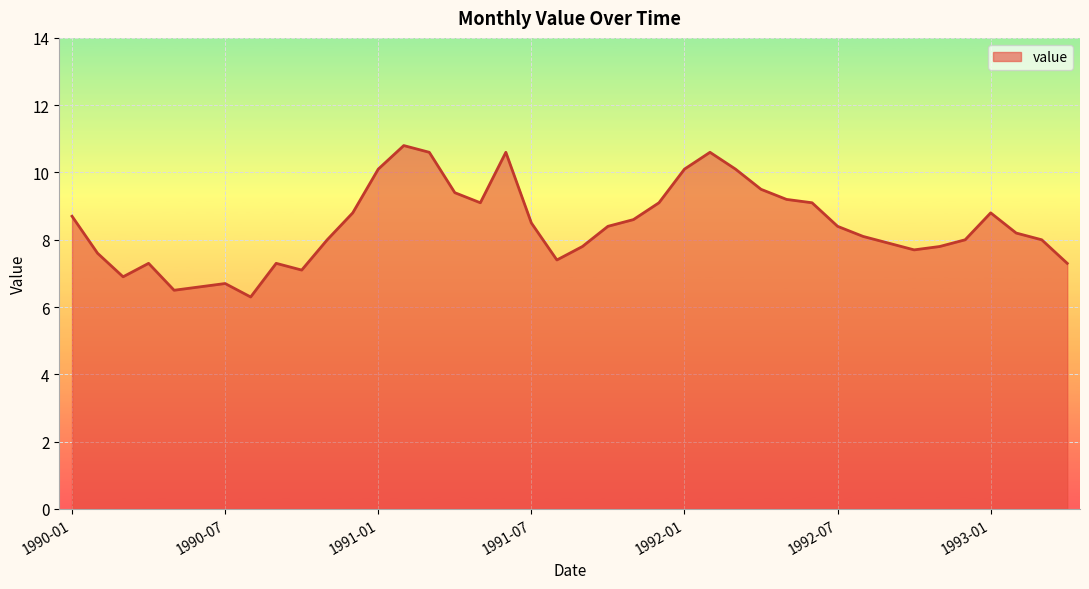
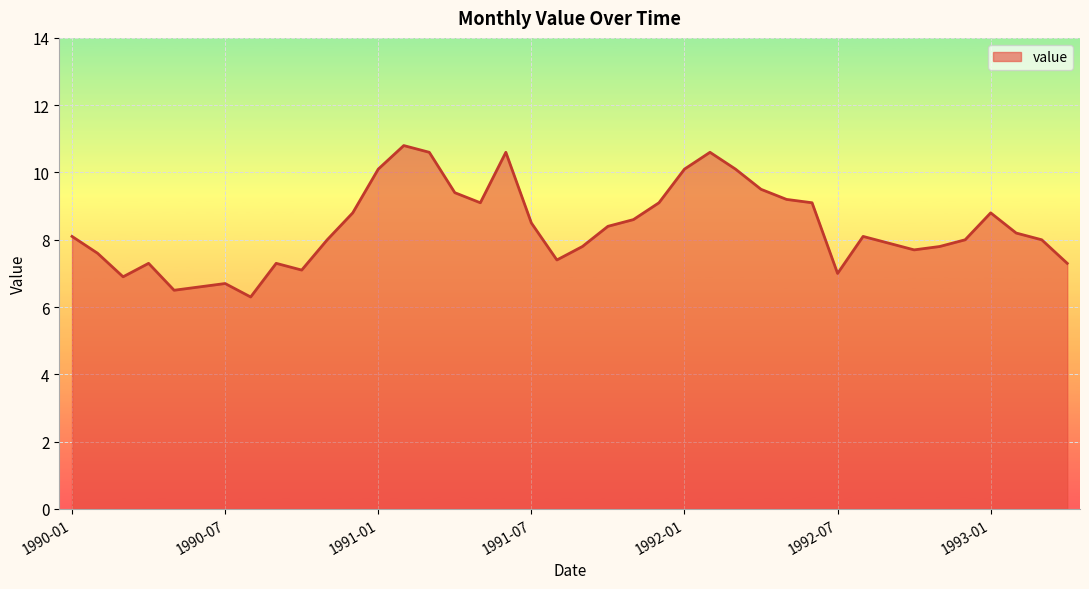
  {
-   "1990-01": 8.7,
+   "1990-01": 8.1,
    "1990-07": 6.7,
    "1991-01": 10.1,
    "1991-07": 8.5,
    "1992-01": 10.1,
-   "1992-07": 8.4,
+   "1992-07": 7.0,
    "1993-01": 8.8
  }
